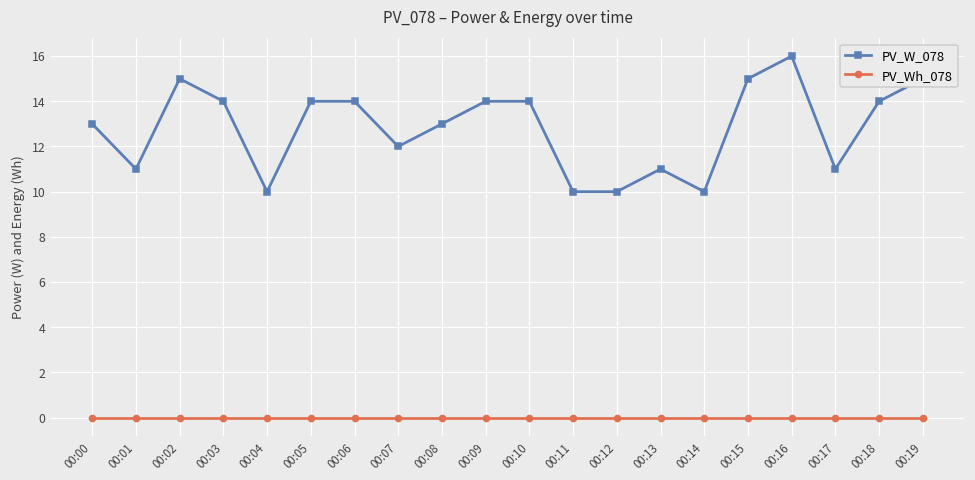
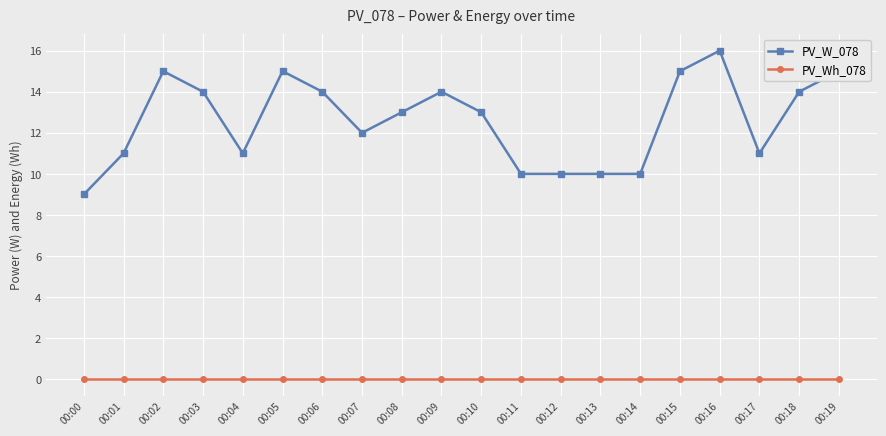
  {
    "PV_W_078": {
-     "00:00": 13,
+     "00:00": 9,
      "00:01": 11,
      "00:02": 15,
      "00:03": 14,
-     "00:04": 10,
-     "00:05": 14,
+     "00:04": 11,
+     "00:05": 15,
      "00:06": 14,
      "00:07": 12,
      "00:08": 13,
      "00:09": 14,
-     "00:10": 14,
+     "00:10": 13,
      "00:11": 10,
      "00:12": 10,
-     "00:13": 11,
+     "00:13": 10,
      "00:14": 10,
      "00:15": 15,
      "00:16": 16,
      "00:17": 11,
      "00:18": 14
    },
    "PV_Wh_078": {
      "00:00": 0,
      "00:01": 0,
      "00:02": 0,
      "00:03": 0,
      "00:04": 0,
      "00:05": 0,
      "00:06": 0,
      "00:07": 0,
      "00:08": 0,
      "00:09": 0,
      "00:10": 0,
      "00:11": 0,
      "00:12": 0,
      "00:13": 0,
      "00:14": 0,
      "00:15": 0,
      "00:16": 0,
      "00:17": 0,
      "00:18": 0,
      "00:19": 0
    }
  }
